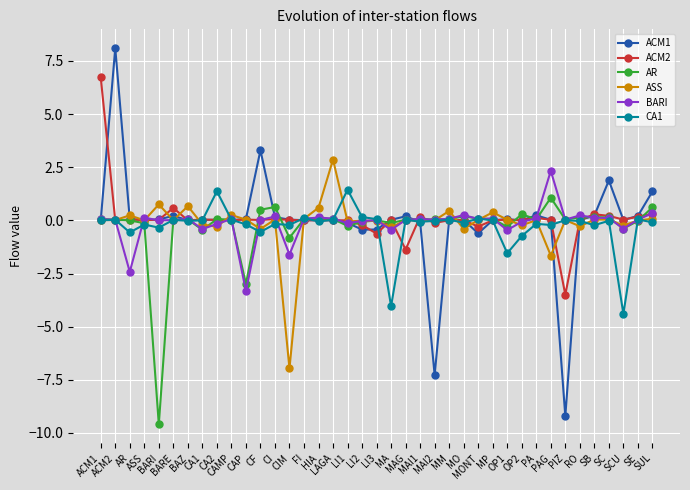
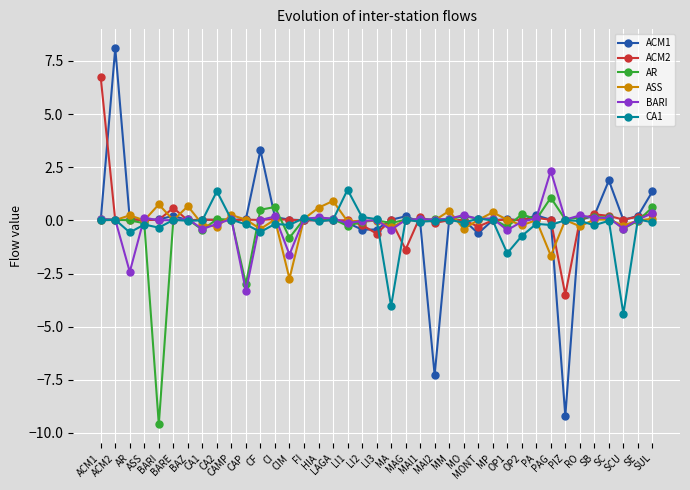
  {
    "ACM1": {
      "ACM2": 8.1,
      "BARE": 0.2,
      "CF": 3.3,
      "LI2": -0.4,
      "LI3": -0.4,
      "MAG": 0.2,
      "MAI2": -7.3,
      "MONT": -0.6,
      "PIZ": -9.2,
      "SC": 1.9,
      "SUL": 1.4
    },
    "ACM2": {
      "ACM1": 6.7,
      "BARE": 0.6,
      "LI2": -0.2,
      "LI3": -0.6,
      "MAG": -1.4,
      "MONT": -0.3,
      "PIZ": -3.5
    },
    "AR": {
      "BARI": -9.6,
      "CAP": -3.0,
      "CF": 0.5,
      "CI": 0.6,
      "CIM": -0.8,
      "LI1": -0.3,
      "MA": -0.1,
      "OP1": -0.3,
      "OP2": 0.3,
      "PAG": 1.1,
      "SUL": 0.6
    },
    "ASS": {
      "AR": 0.2,
      "BARI": 0.7,
      "BAZ": 0.7,
      "CA1": -0.2,
      "CA2": -0.3,
      "CAMP": 0.2,
      "CF": -0.4,
-     "CIM": -7.0,
+     "CIM": -2.7,
      "HIA": 0.6,
-     "LAGA": 2.9,
+     "LAGA": 0.9,
      "MM": 0.4,
      "MO": -0.4,
      "MP": 0.4,
      "OP2": -0.2,
      "PAG": -1.7,
      "RO": -0.3,
      "SCU": -0.2,
      "SUL": 0.1
    },
    "BARI": {
      "AR": -2.4,
      "CA2": -0.2,
      "CAP": -3.3,
      "CIM": -1.6,
      "OP1": -0.5,
      "PAG": 2.3
    },
    "CA1": {
      "AR": -0.6,
      "BARI": -0.3,
      "CA2": 1.4,
      "CAP": -0.2,
      "CF": -0.5,
      "CI": -0.2,
      "CIM": -0.2,
      "LI1": 1.4,
      "LI2": 0.2,
      "MA": -4.0,
      "OP1": -1.5,
      "OP2": -0.7,
      "PA": -0.2,
      "PAG": -0.2,
      "SB": -0.2,
      "SCU": -4.4,
      "SUL": -0.1
    }
  }
